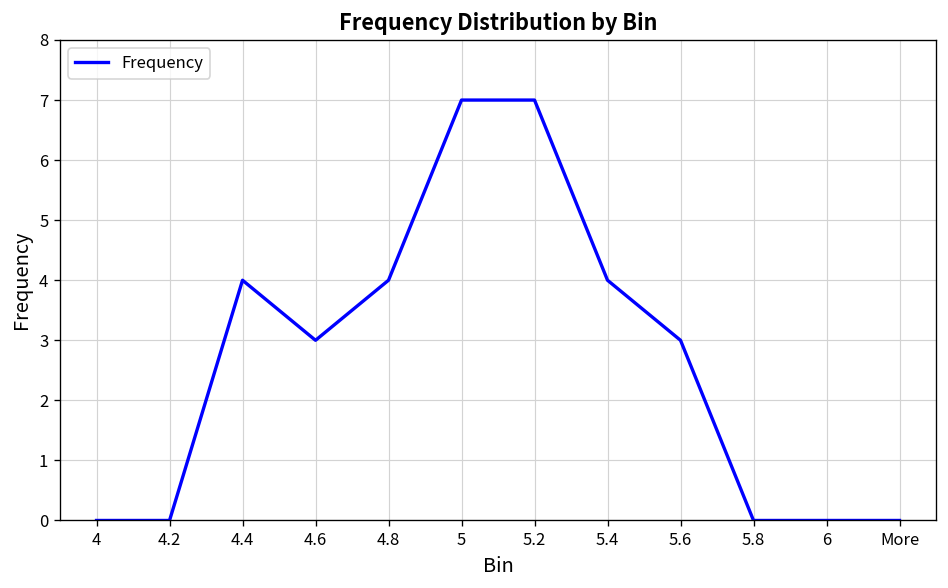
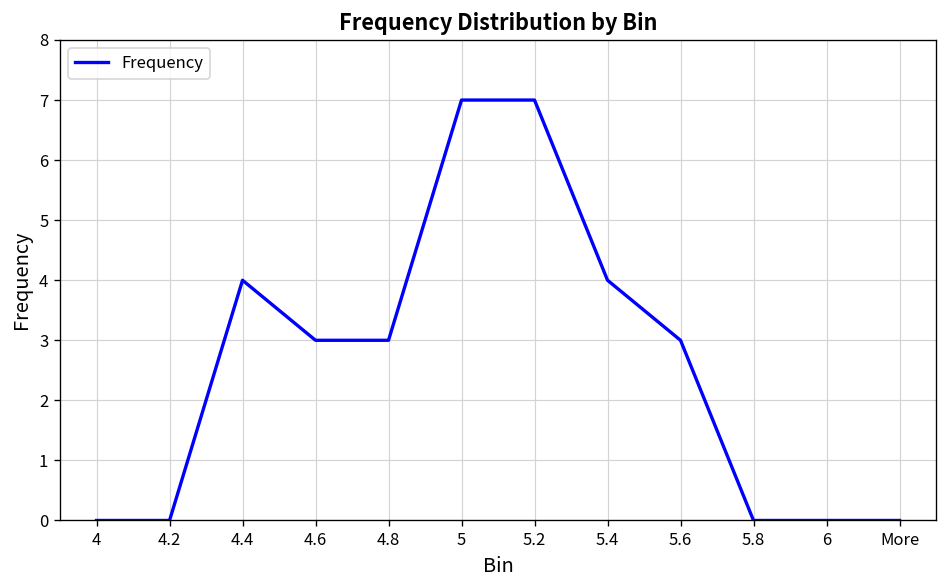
  {
    "4": 0,
    "4.2": 0,
    "4.4": 4,
    "4.6": 3,
-   "4.8": 4,
+   "4.8": 3,
    "5": 7,
    "5.2": 7,
    "5.4": 4,
    "5.6": 3,
    "5.8": 0,
    "6": 0,
    "More": 0
  }
